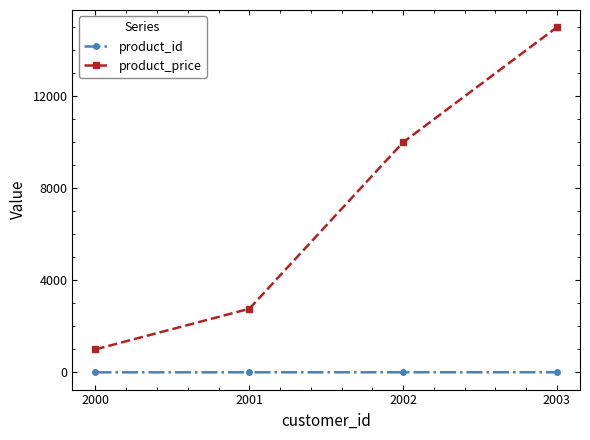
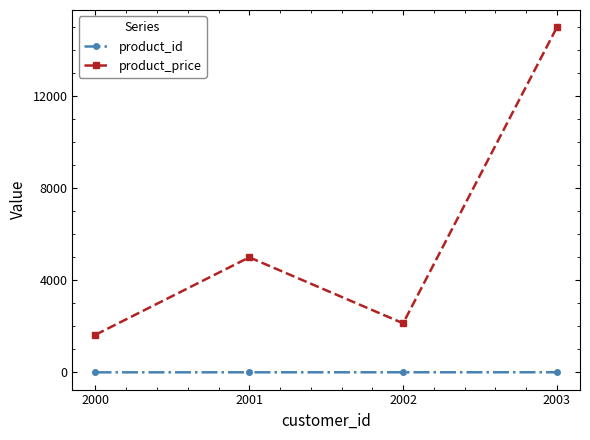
  {
    "product_id": {
      "2000": 0,
      "2001": 0,
      "2002": 0,
      "2003": 0
    },
    "product_price": {
-     "2000": 1000,
-     "2001": 2800,
-     "2002": 10000,
+     "2000": 1600,
+     "2001": 5000,
+     "2002": 2100,
      "2003": 15000
    }
  }
